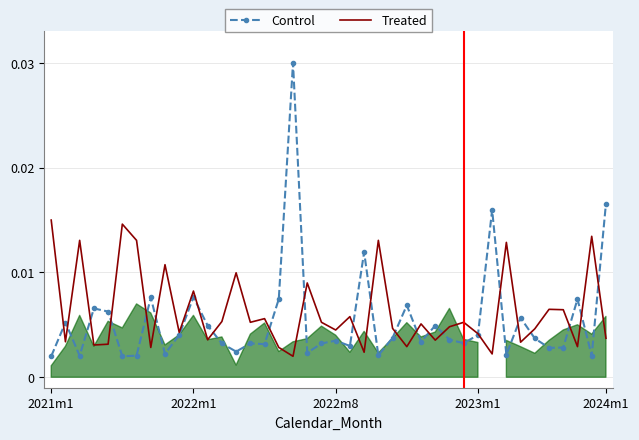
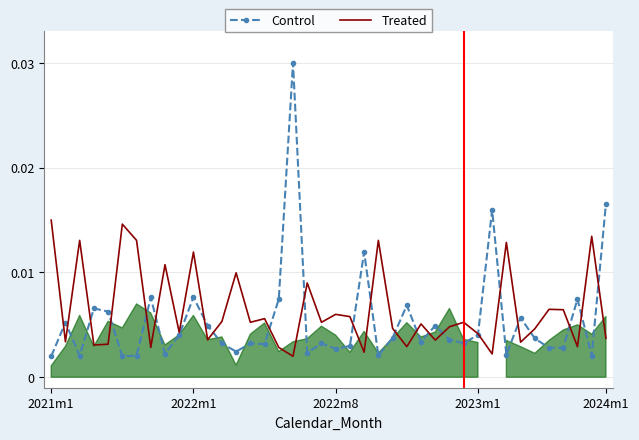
  {
    "Control": {
      "2021m1": 0.0020,
      "2022m1": 0.0076,
-     "2022m8": 0.0035,
+     "2022m8": 0.0027,
      "2024m1": 0.0166
    },
    "Treated": {
      "2021m1": 0.0150,
-     "2022m1": 0.0082,
-     "2022m8": 0.0045,
+     "2022m1": 0.0119,
+     "2022m8": 0.0060,
      "2024m1": 0.0037
    }
  }
